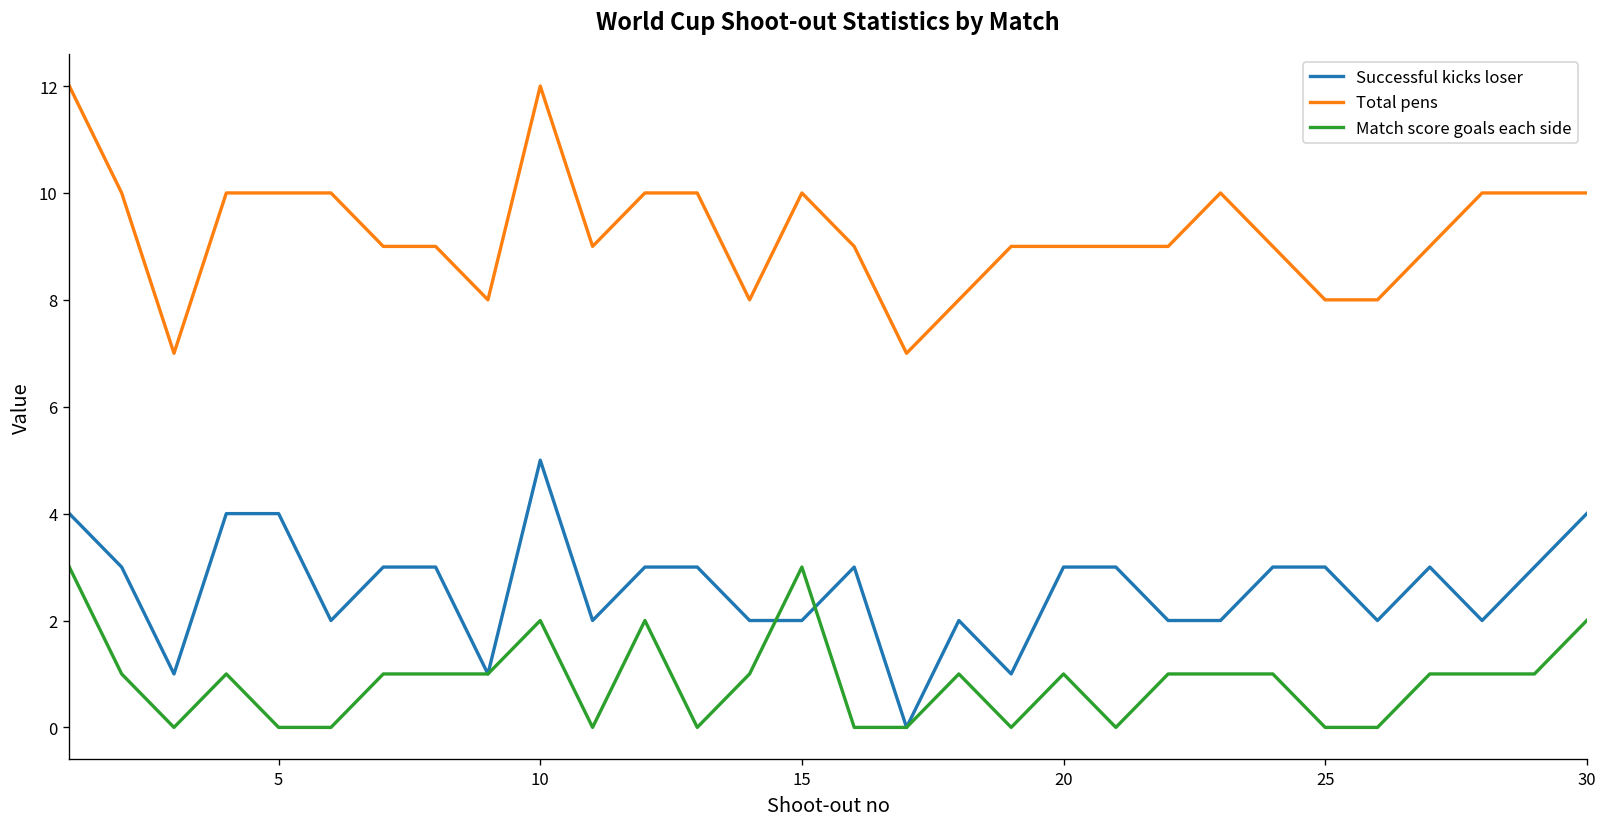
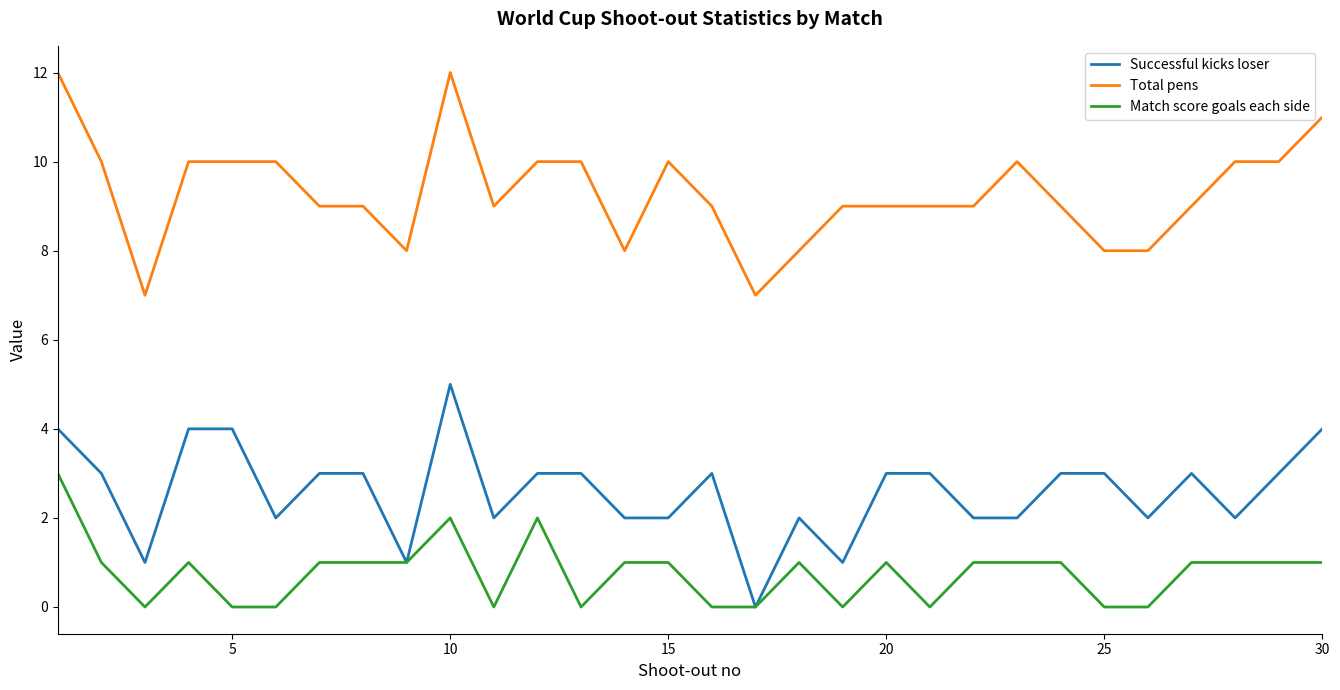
  {
    "Successful kicks loser": {
      "5": 4,
      "10": 5,
      "15": 2,
      "20": 3,
      "25": 3,
      "30": 4
    },
    "Total pens": {
      "5": 10,
      "10": 12,
      "15": 10,
      "20": 9,
      "25": 8,
-     "30": 10
+     "30": 11
    },
    "Match score goals each side": {
      "5": 0,
      "10": 2,
-     "15": 3,
+     "15": 1,
      "20": 1,
      "25": 0,
-     "30": 2
+     "30": 1
    }
  }
